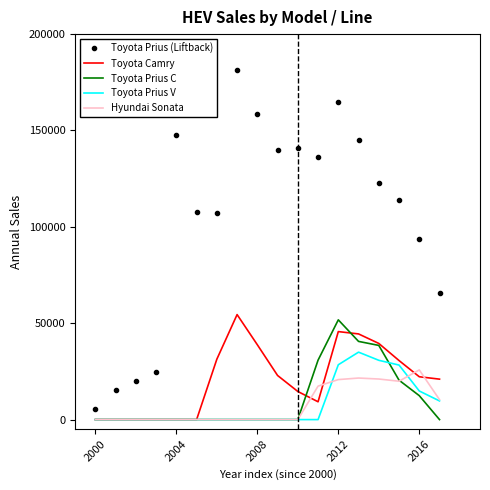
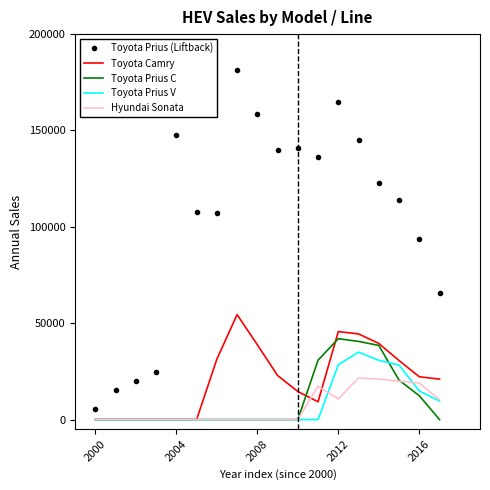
  {
    "Toyota Prius (Liftback)": {
      "2000": 6000,
      "2004": 148000,
      "2008": 159000,
      "2012": 165000,
      "2016": 94000
    },
    "Toyota Camry": {
      "2008": 39000,
      "2012": 46000,
      "2016": 22000
    },
    "Toyota Prius C": {
-     "2012": 52000,
+     "2012": 42000,
      "2016": 12000
    },
    "Toyota Prius V": {
      "2012": 28000,
      "2016": 15000
    },
    "Hyundai Sonata": {
-     "2012": 21000,
-     "2016": 26000
+     "2012": 11000,
+     "2016": 19000
    }
  }
